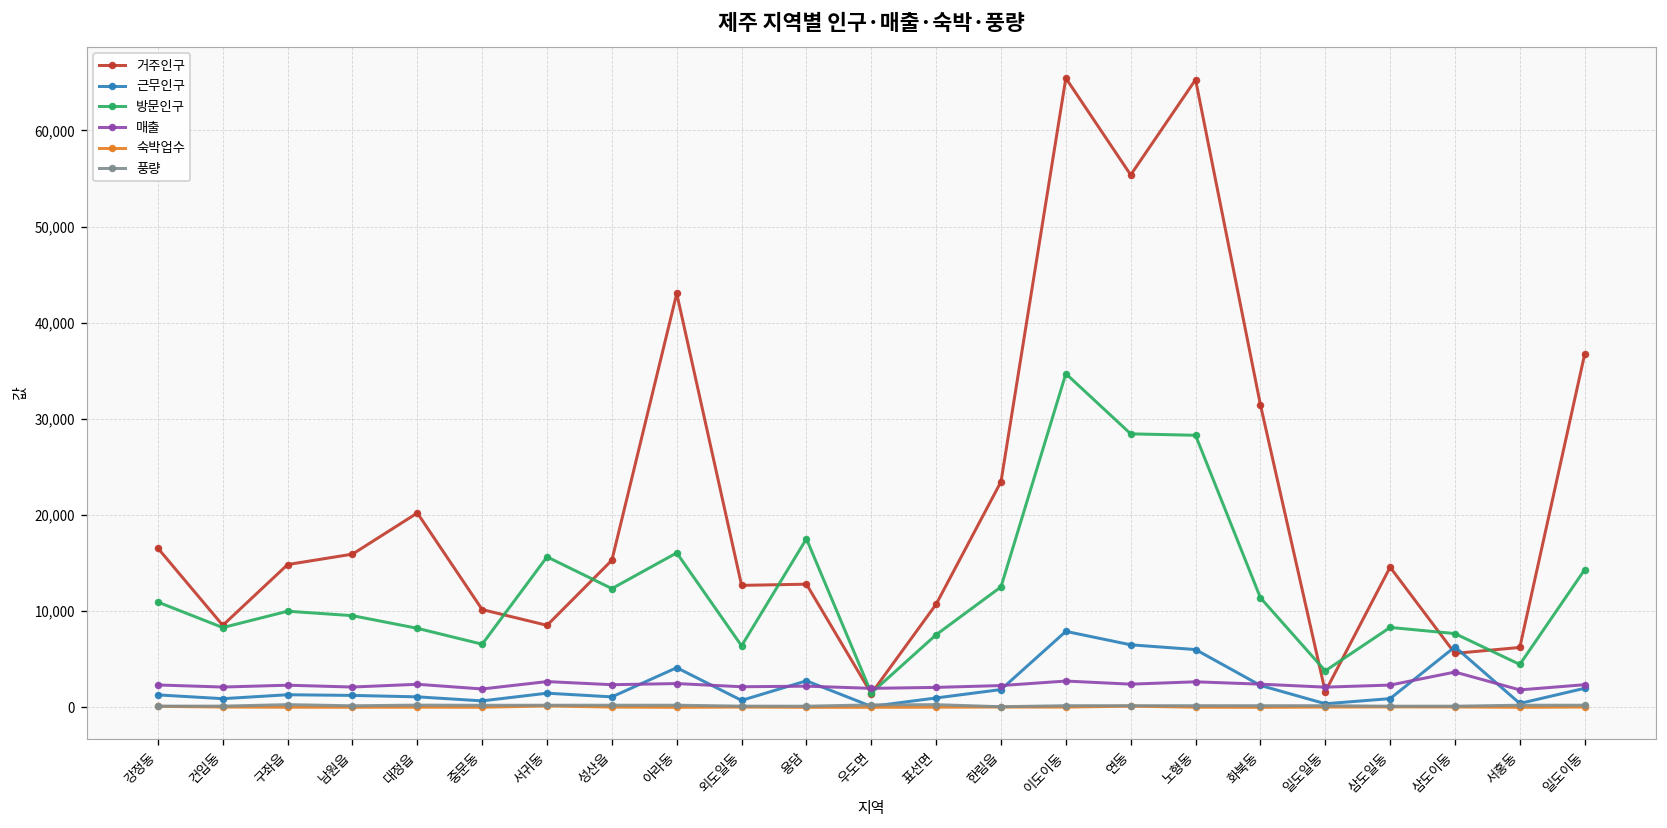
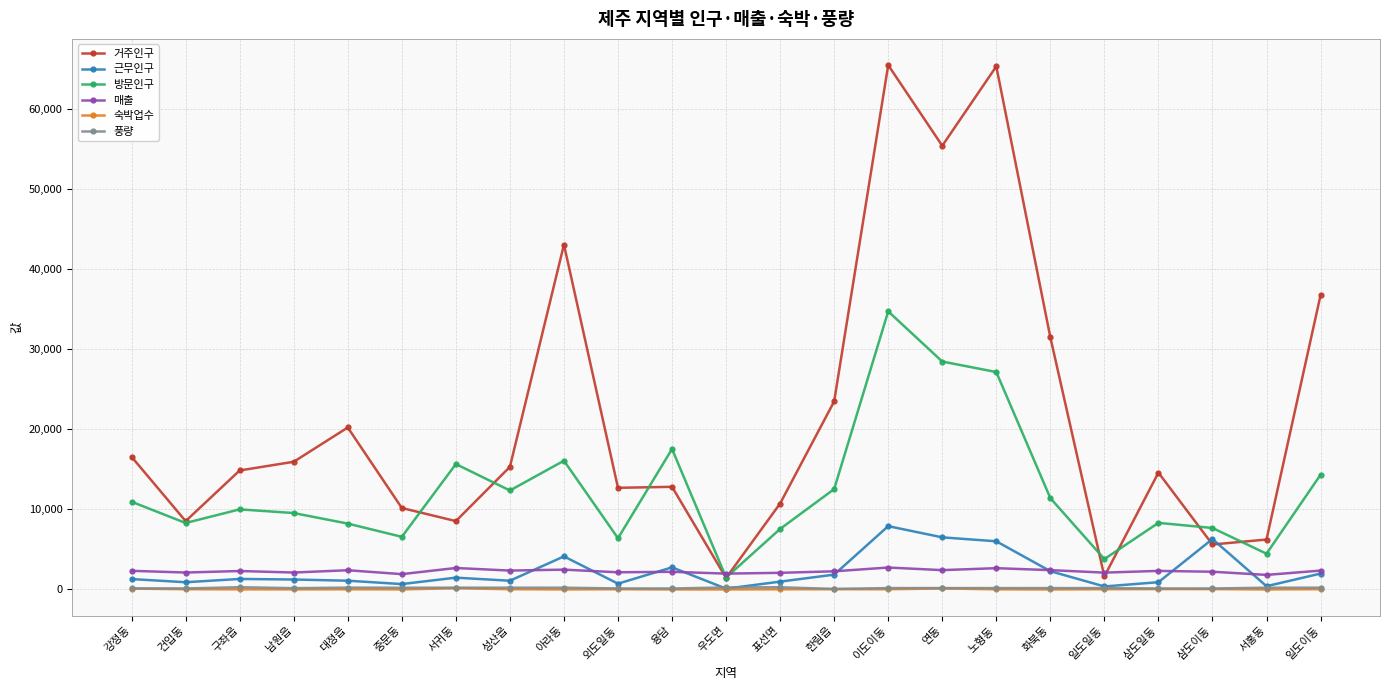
  {
    "거주인구": {
      "강정동": "17,000",
      "구좌읍": "15,000",
      "남원읍": "16,000",
      "대정읍": "20,000",
      "중문동": "10,000",
      "서귀동": "9,000",
      "성산읍": "15,000",
      "아라동": "43,000",
      "외도일동": "13,000",
      "용담": "13,000",
      "표선면": "11,000",
      "한림읍": "23,000",
      "이도이동": "65,000",
      "연동": "55,000",
      "노형동": "65,000",
      "화북동": "31,000",
      "일도일동": "2,000",
      "삼도일동": "15,000",
      "삼도이동": "6,000",
      "서홍동": "6,000",
      "일도이동": "37,000"
    },
    "근무인구": {
      "강정동": "1,000",
      "건입동": "1,000",
      "구좌읍": "1,000",
      "남원읍": "1,000",
      "대정읍": "1,000",
      "중문동": "1,000",
      "서귀동": "1,000",
      "성산읍": "1,000",
      "아라동": "4,000",
      "외도일동": "1,000",
      "용담": "3,000",
      "표선면": "1,000",
      "한림읍": "2,000",
      "이도이동": "8,000",
      "연동": "7,000",
      "노형동": "6,000",
      "삼도일동": "1,000",
      "삼도이동": "6,000",
      "일도이동": "2,000"
    },
    "방문인구": {
      "강정동": "11,000",
      "구좌읍": "10,000",
      "남원읍": "10,000",
      "대정읍": "8,000",
      "중문동": "7,000",
      "서귀동": "16,000",
      "성산읍": "12,000",
      "아라동": "16,000",
      "외도일동": "6,000",
      "용담": "18,000",
      "표선면": "8,000",
      "한림읍": "13,000",
      "이도이동": "35,000",
      "연동": "28,000",
-     "노형동": "28,000",
+     "노형동": "27,000",
      "화북동": "11,000",
      "일도일동": "4,000",
      "삼도일동": "8,000",
      "삼도이동": "8,000",
      "서홍동": "4,000",
      "일도이동": "14,000"
    },
    "매출": {
      "강정동": "2,000",
      "건입동": "2,000",
      "구좌읍": "2,000",
      "남원읍": "2,000",
      "대정읍": "2,000",
      "중문동": "2,000",
      "서귀동": "3,000",
      "성산읍": "2,000",
      "아라동": "2,000",
      "외도일동": "2,000",
      "용담": "2,000",
      "우도면": "2,000",
      "표선면": "2,000",
      "한림읍": "2,000",
      "이도이동": "3,000",
      "연동": "2,000",
      "노형동": "3,000",
      "일도일동": "2,000",
      "삼도일동": "2,000",
-     "삼도이동": "4,000",
+     "삼도이동": "2,000",
      "서홍동": "2,000",
      "일도이동": "2,000"
    }
  }
